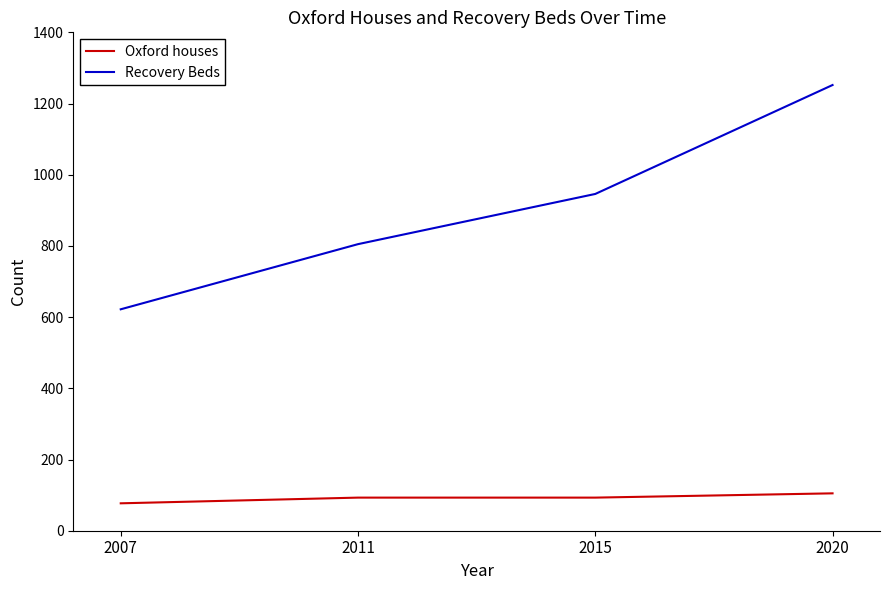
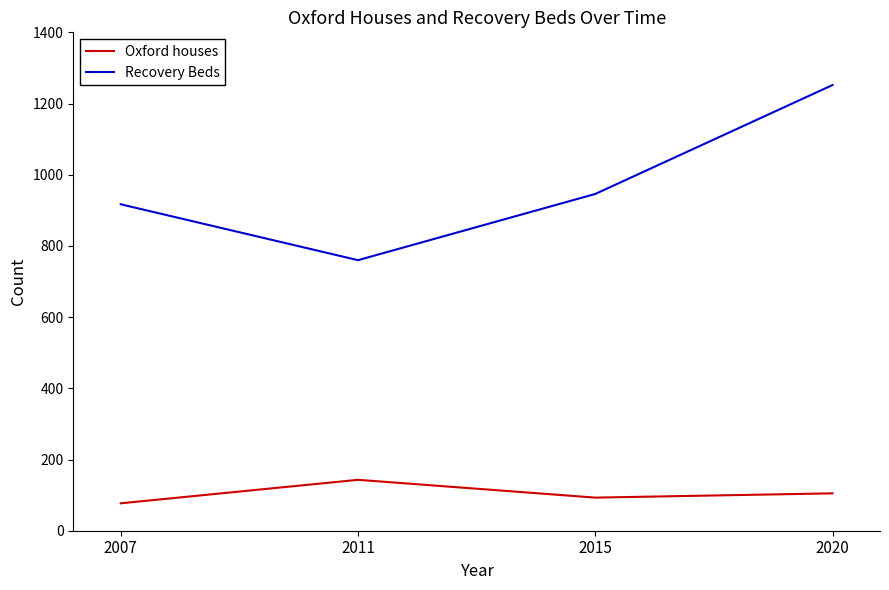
  {
    "Oxford houses": {
      "2007": 80,
-     "2011": 90,
+     "2011": 140,
      "2015": 90,
      "2020": 110
    },
    "Recovery Beds": {
-     "2007": 620,
-     "2011": 810,
+     "2007": 920,
+     "2011": 760,
      "2015": 950,
      "2020": 1250
    }
  }
